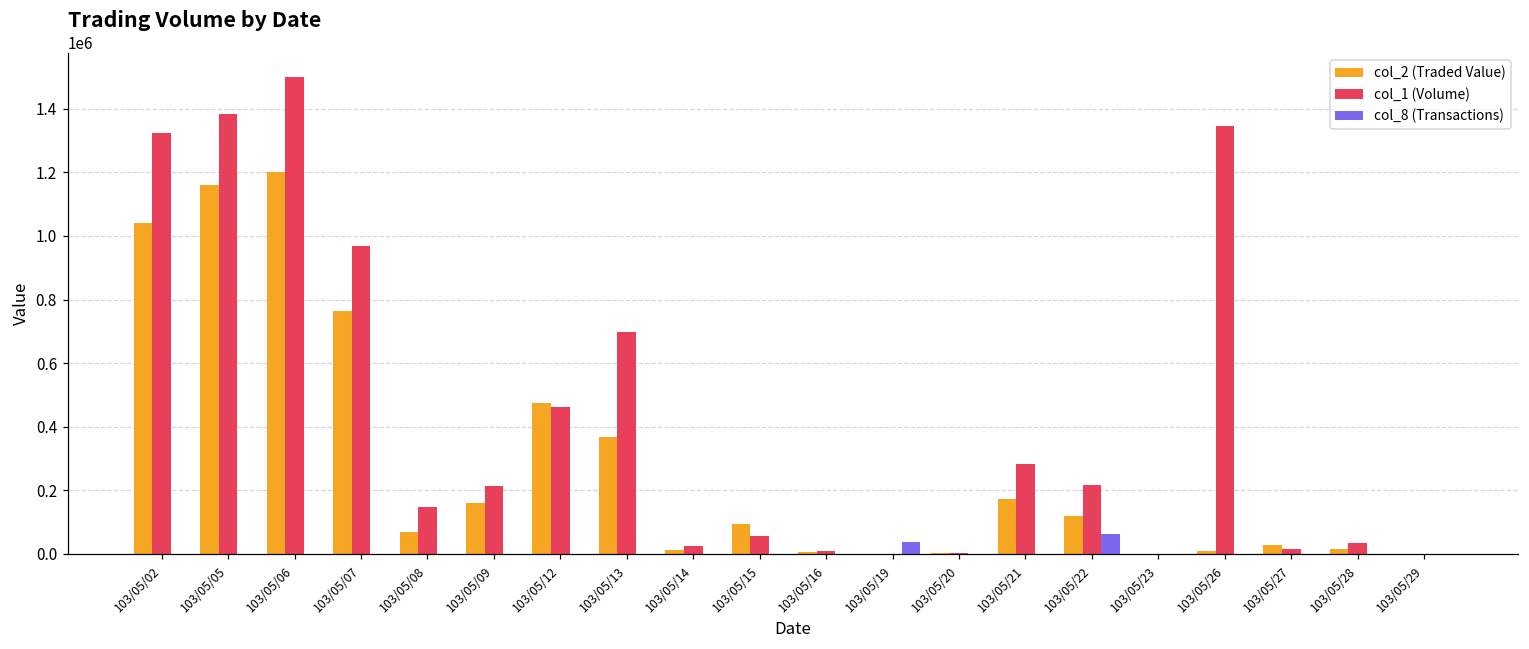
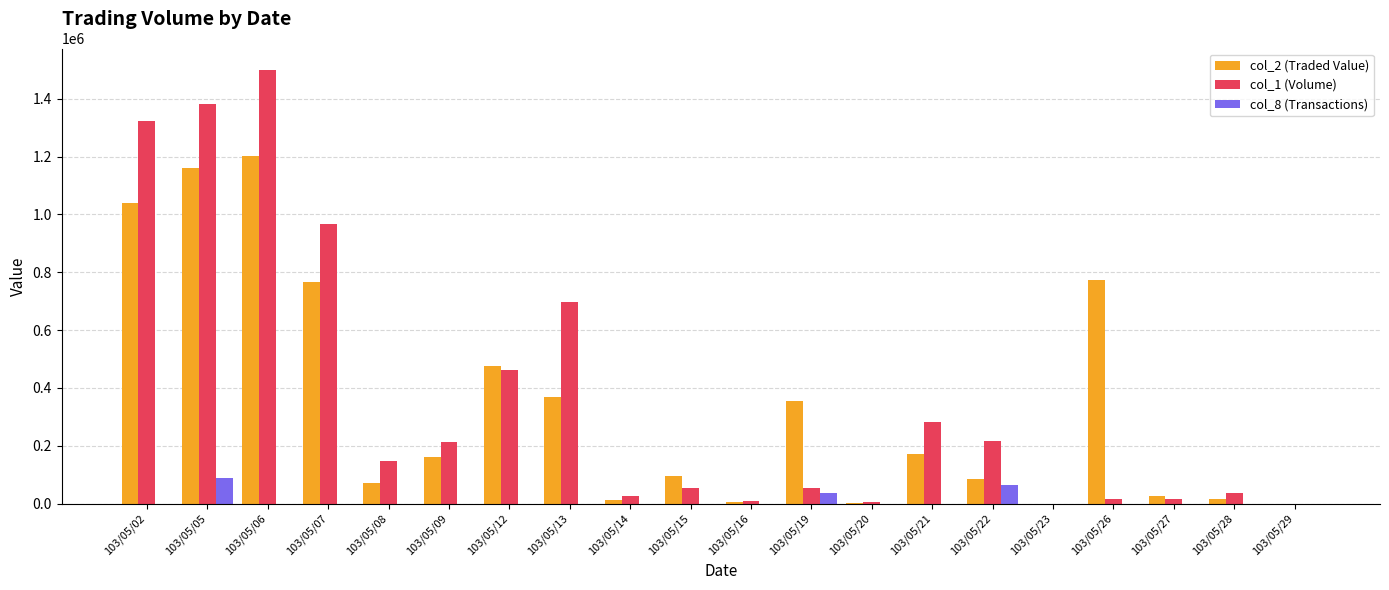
  {
    "col_2 (Traded Value)": {
      "103/05/02": 1040000,
      "103/05/05": 1160000,
      "103/05/06": 1200000,
      "103/05/07": 760000,
      "103/05/08": 70000,
      "103/05/09": 160000,
      "103/05/12": 480000,
      "103/05/13": 370000,
      "103/05/14": 10000,
      "103/05/15": 90000,
-     "103/05/19": 0,
+     "103/05/19": 360000,
      "103/05/21": 170000,
-     "103/05/22": 120000,
+     "103/05/22": 90000,
      "103/05/23": 0,
-     "103/05/26": 10000,
+     "103/05/26": 770000,
      "103/05/27": 30000,
      "103/05/28": 10000,
      "103/05/29": 0
    },
    "col_1 (Volume)": {
      "103/05/02": 1320000,
      "103/05/05": 1380000,
      "103/05/06": 1500000,
      "103/05/07": 970000,
      "103/05/08": 150000,
      "103/05/09": 210000,
      "103/05/12": 460000,
      "103/05/13": 700000,
      "103/05/14": 30000,
      "103/05/15": 60000,
      "103/05/16": 10000,
-     "103/05/19": 0,
+     "103/05/19": 60000,
      "103/05/21": 280000,
      "103/05/22": 220000,
      "103/05/23": 0,
-     "103/05/26": 1350000,
+     "103/05/26": 20000,
      "103/05/27": 20000,
      "103/05/28": 40000,
      "103/05/29": 0
    },
    "col_8 (Transactions)": {
-     "103/05/05": 0,
+     "103/05/05": 90000,
      "103/05/19": 40000,
      "103/05/22": 60000,
      "103/05/23": 0,
      "103/05/29": 0
    }
  }
